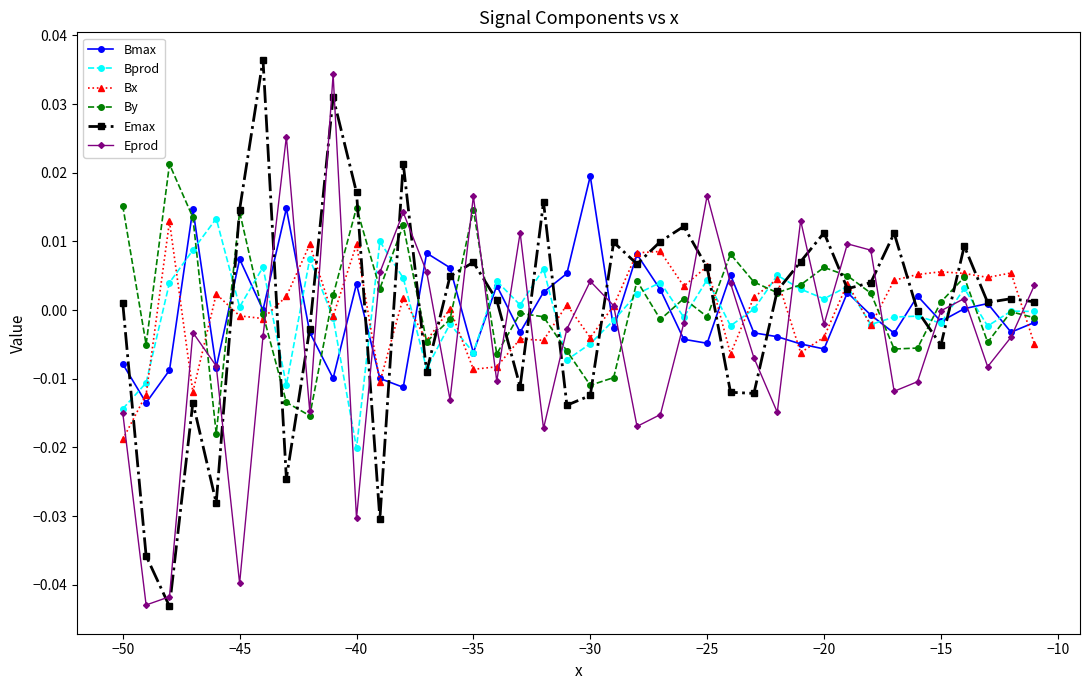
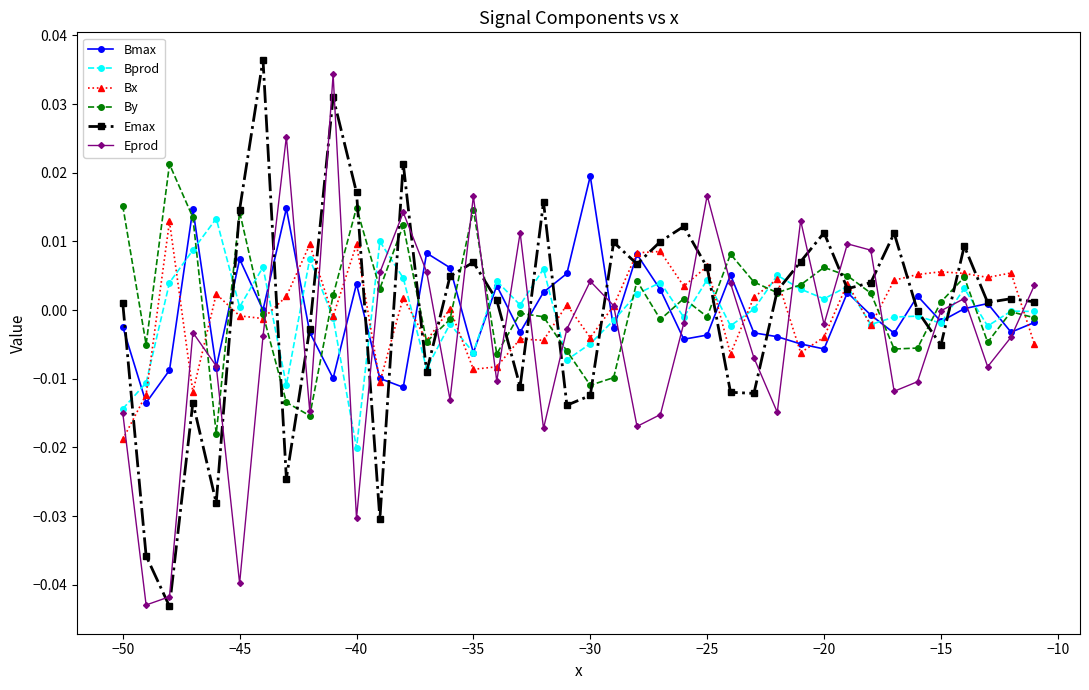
  {
    "Bmax": {
-     "−50": -0.008,
+     "−50": -0.002,
      "−45": 0.007,
      "−40": 0.004,
      "−30": 0.020,
-     "−25": -0.005,
+     "−25": -0.004,
      "−20": -0.006
    },
    "Bprod": {
      "−50": -0.014,
      "−45": 0.000,
      "−40": -0.020,
      "−30": -0.005,
      "−25": 0.004,
      "−20": 0.002
    },
    "Bx": {
      "−50": -0.019,
      "−45": -0.001,
      "−40": 0.010,
      "−35": -0.009,
      "−30": -0.004,
      "−20": -0.004,
      "−15": 0.006
    },
    "By": {
      "−50": 0.015,
      "−40": 0.015,
      "−35": 0.015,
      "−30": -0.011,
      "−25": -0.001,
      "−20": 0.006,
      "−15": 0.001
    },
    "Emax": {
      "−50": 0.001,
      "−40": 0.017,
      "−35": 0.007,
      "−30": -0.012,
      "−20": 0.011,
      "−15": -0.005
    },
    "Eprod": {
      "−50": -0.015,
      "−45": -0.040,
      "−40": -0.030,
      "−35": 0.017,
      "−30": 0.004,
      "−25": 0.017,
      "−20": -0.002,
      "−15": 0.000
    }
  }
